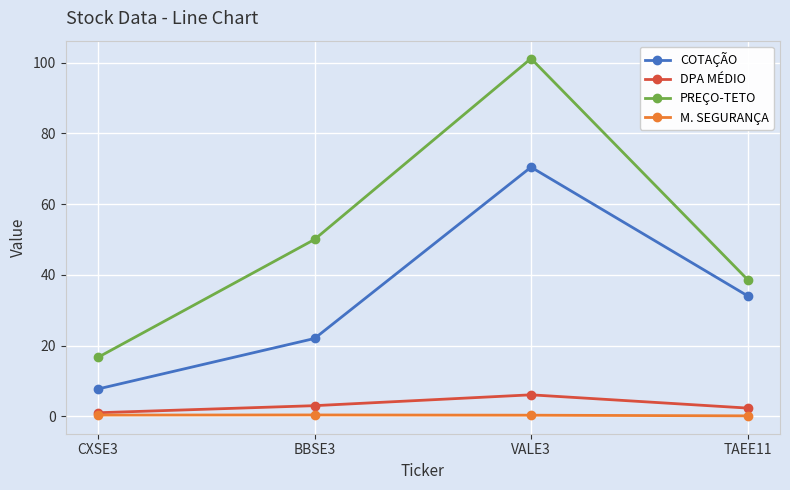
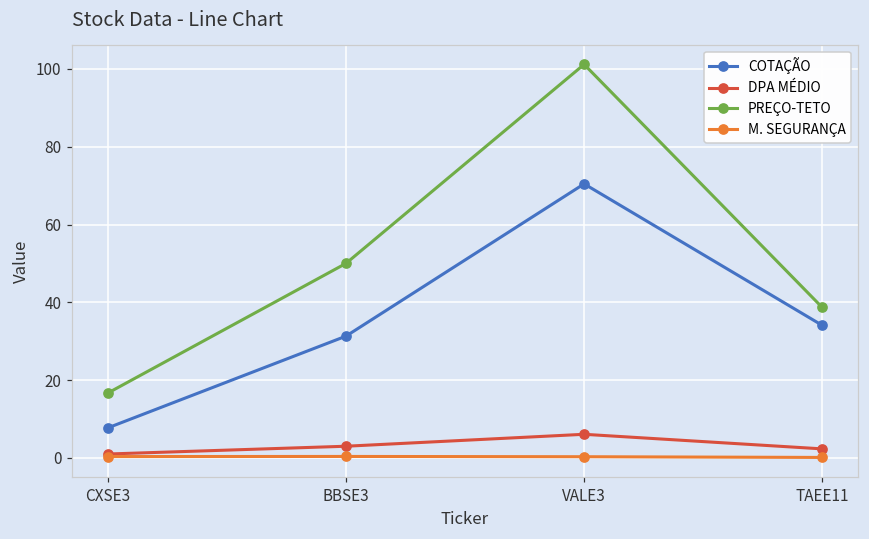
  {
    "COTAÇÃO": {
      "CXSE3": 8,
-     "BBSE3": 22,
+     "BBSE3": 31,
      "VALE3": 70,
      "TAEE11": 34
    },
    "PREÇO-TETO": {
      "CXSE3": 17,
      "BBSE3": 50,
      "VALE3": 101,
      "TAEE11": 39
    }
  }
